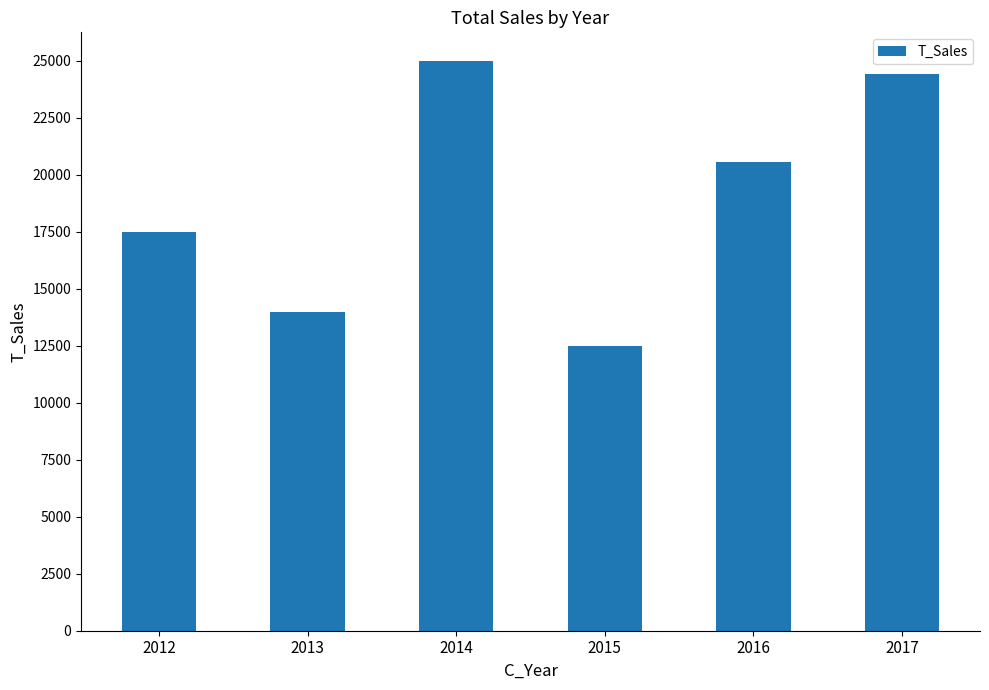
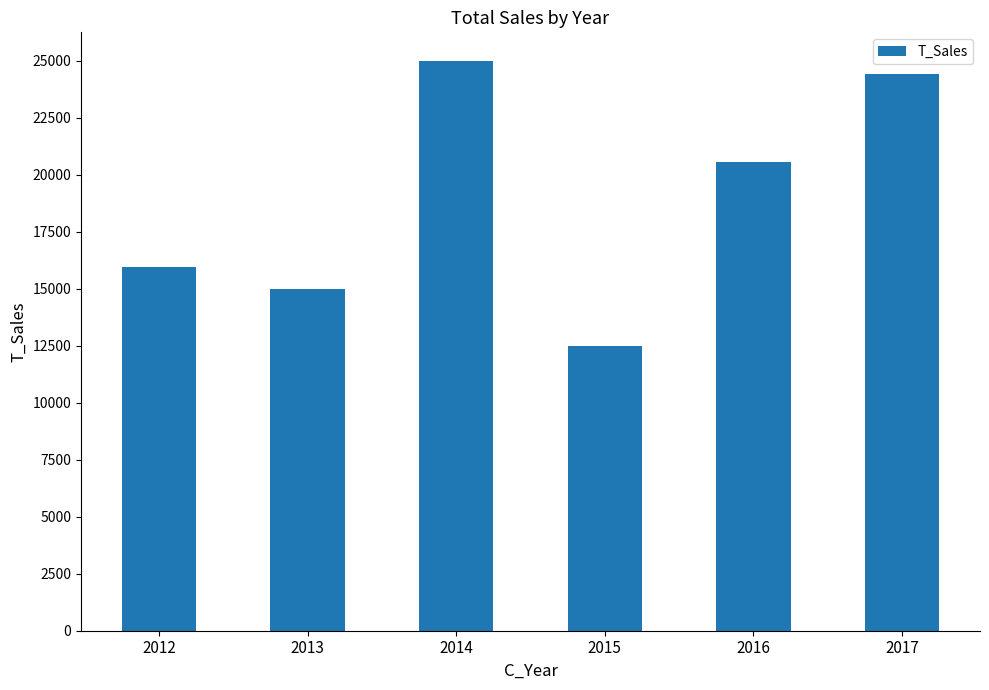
  {
-   "2012": 17500,
-   "2013": 14000,
+   "2012": 15900,
+   "2013": 15000,
    "2014": 25000,
    "2015": 12500,
    "2016": 20600,
    "2017": 24400
  }
